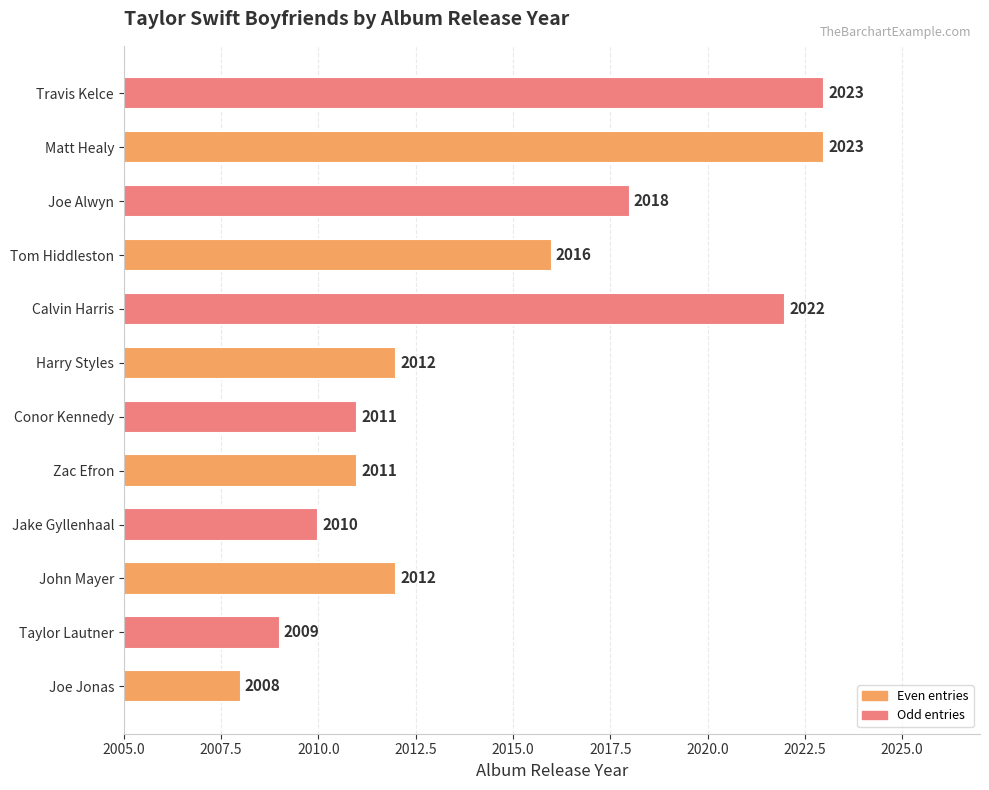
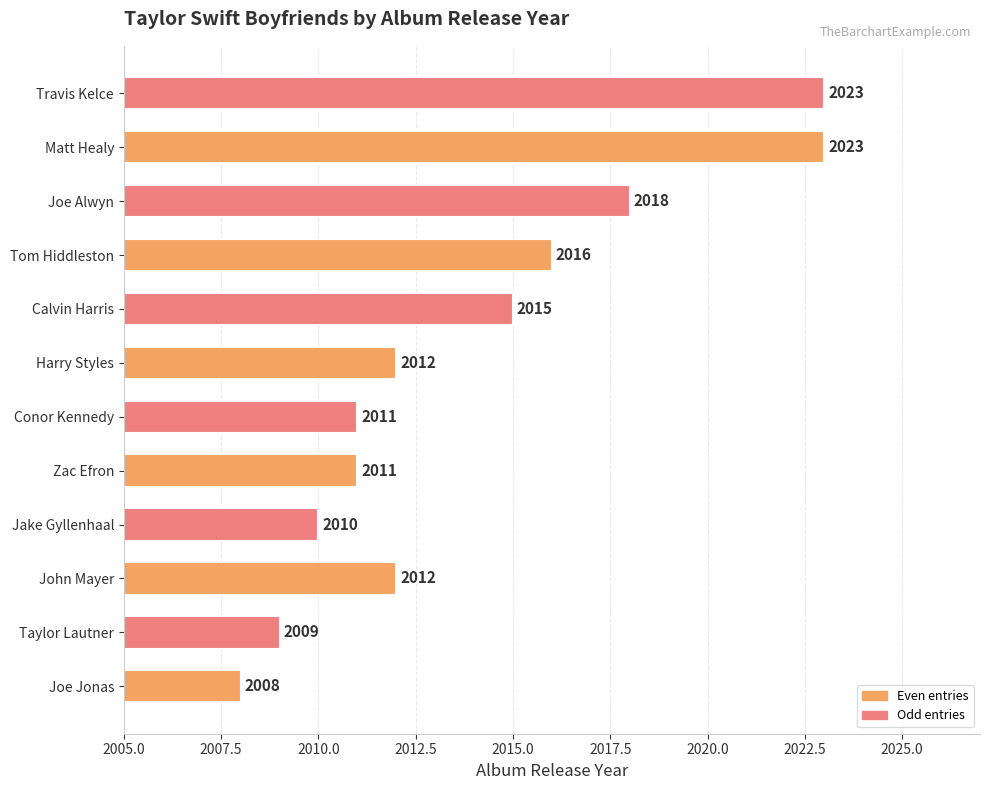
  {
    "Travis Kelce": 2023,
    "Matt Healy": 2023,
    "Joe Alwyn": 2018,
    "Tom Hiddleston": 2016,
-   "Calvin Harris": 2022,
+   "Calvin Harris": 2015,
    "Harry Styles": 2012,
    "Conor Kennedy": 2011,
    "Zac Efron": 2011,
    "Jake Gyllenhaal": 2010,
    "John Mayer": 2012,
    "Taylor Lautner": 2009,
    "Joe Jonas": 2008
  }
